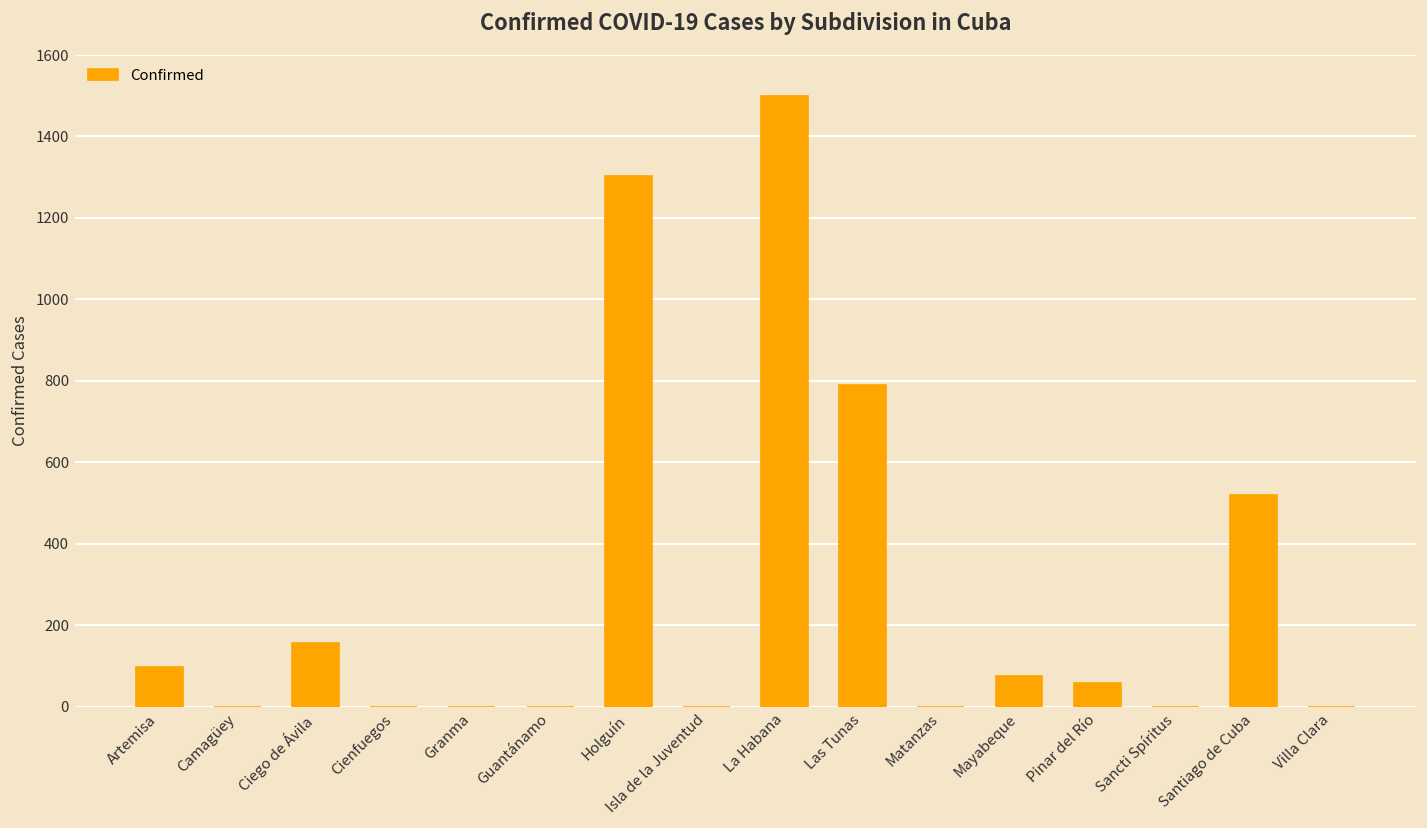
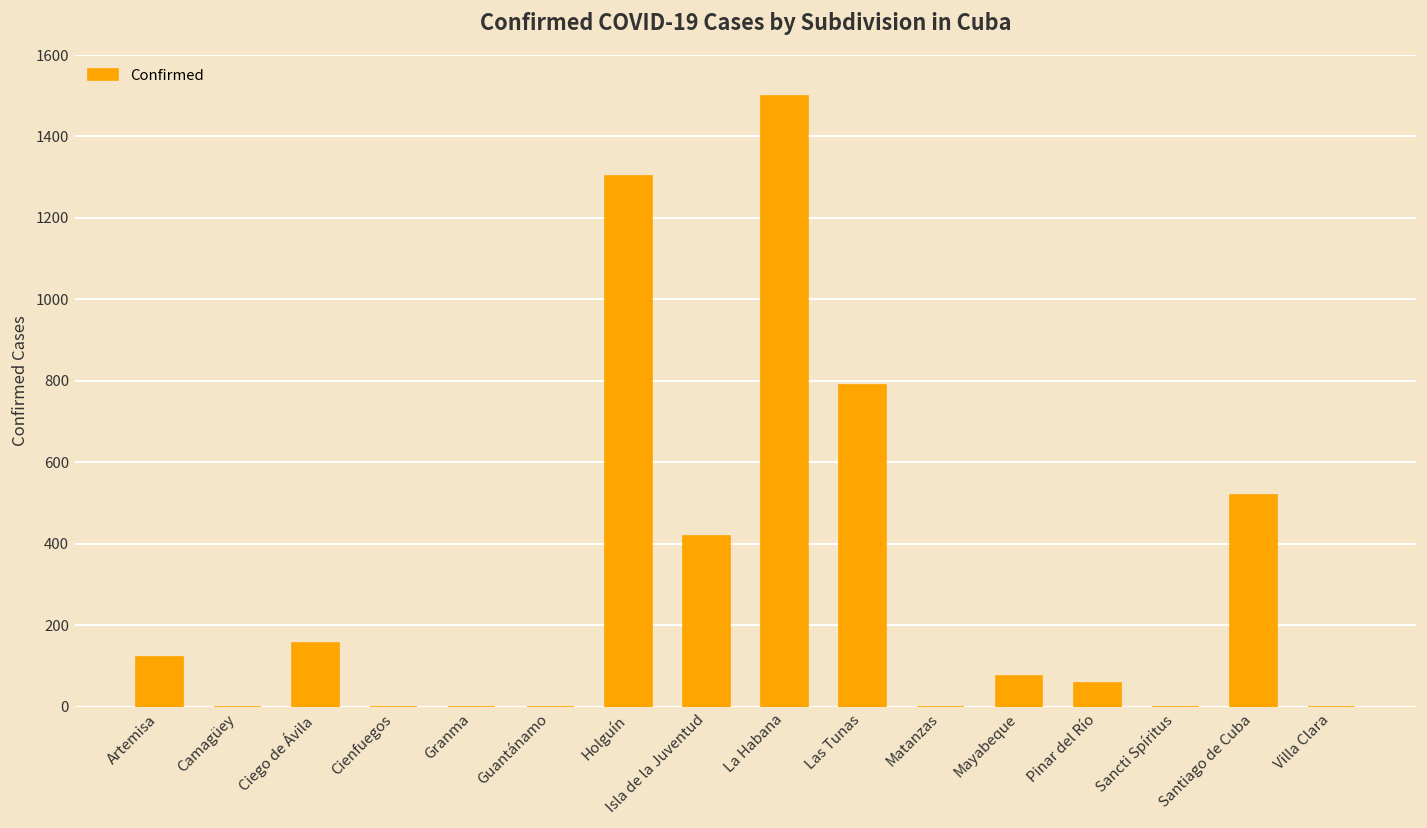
  {
-   "Artemisa": 100,
+   "Artemisa": 120,
    "Camagüey": 0,
    "Ciego de Ávila": 160,
    "Cienfuegos": 0,
    "Granma": 0,
    "Guantánamo": 0,
    "Holguín": 1300,
-   "Isla de la Juventud": 0,
+   "Isla de la Juventud": 420,
    "La Habana": 1500,
    "Las Tunas": 790,
    "Matanzas": 0,
    "Mayabeque": 80,
    "Pinar del Río": 60,
    "Sancti Spíritus": 0,
    "Santiago de Cuba": 520,
    "Villa Clara": 0
  }
